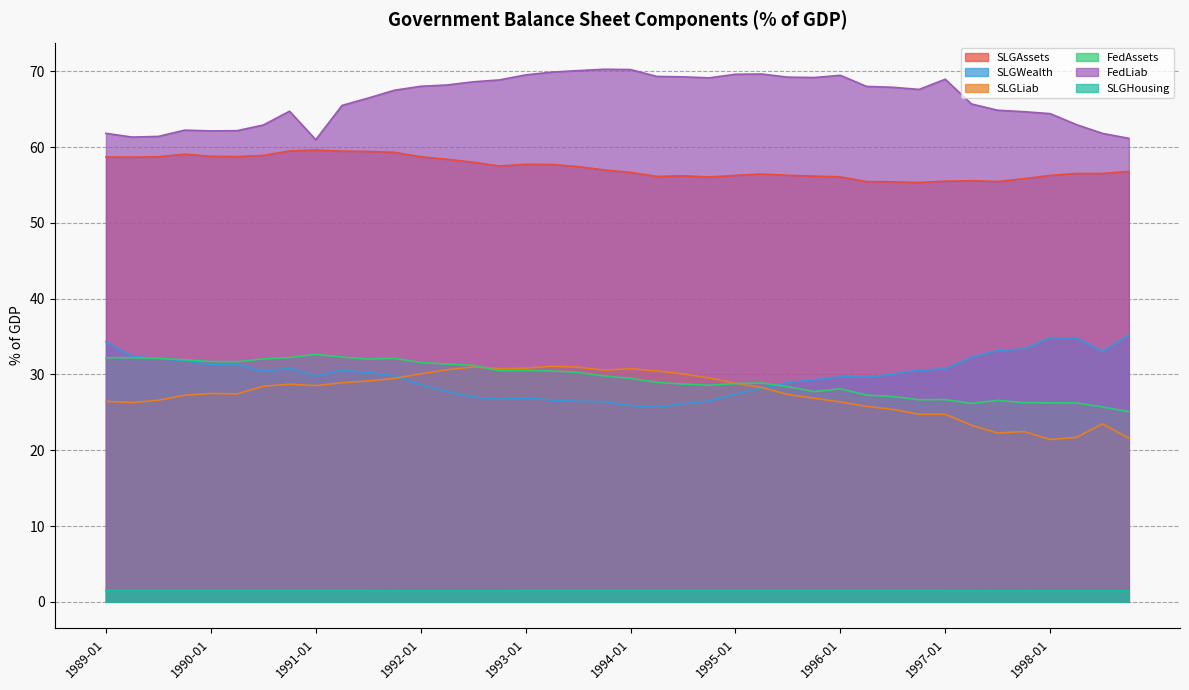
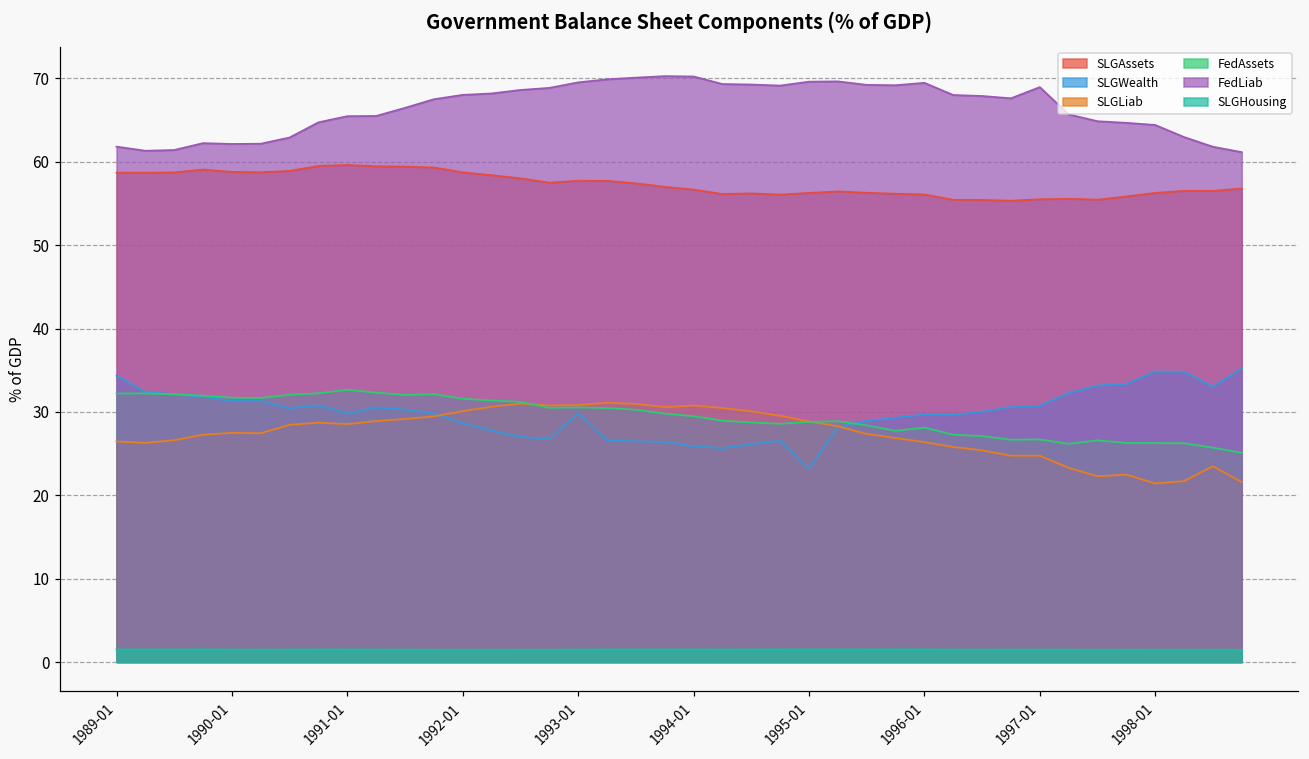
  {
    "SLGWealth": {
      "1989-01": 34,
      "1990-01": 31,
      "1991-01": 30,
      "1992-01": 29,
-     "1993-01": 27,
+     "1993-01": 30,
      "1994-01": 26,
-     "1995-01": 27,
+     "1995-01": 23,
      "1996-01": 30,
      "1997-01": 31,
      "1998-01": 35
    },
    "FedLiab": {
      "1989-01": 62,
      "1990-01": 62,
-     "1991-01": 61,
+     "1991-01": 65,
      "1992-01": 68,
      "1993-01": 70,
      "1994-01": 70,
      "1995-01": 70,
      "1996-01": 69,
      "1997-01": 69,
      "1998-01": 64
    }
  }
